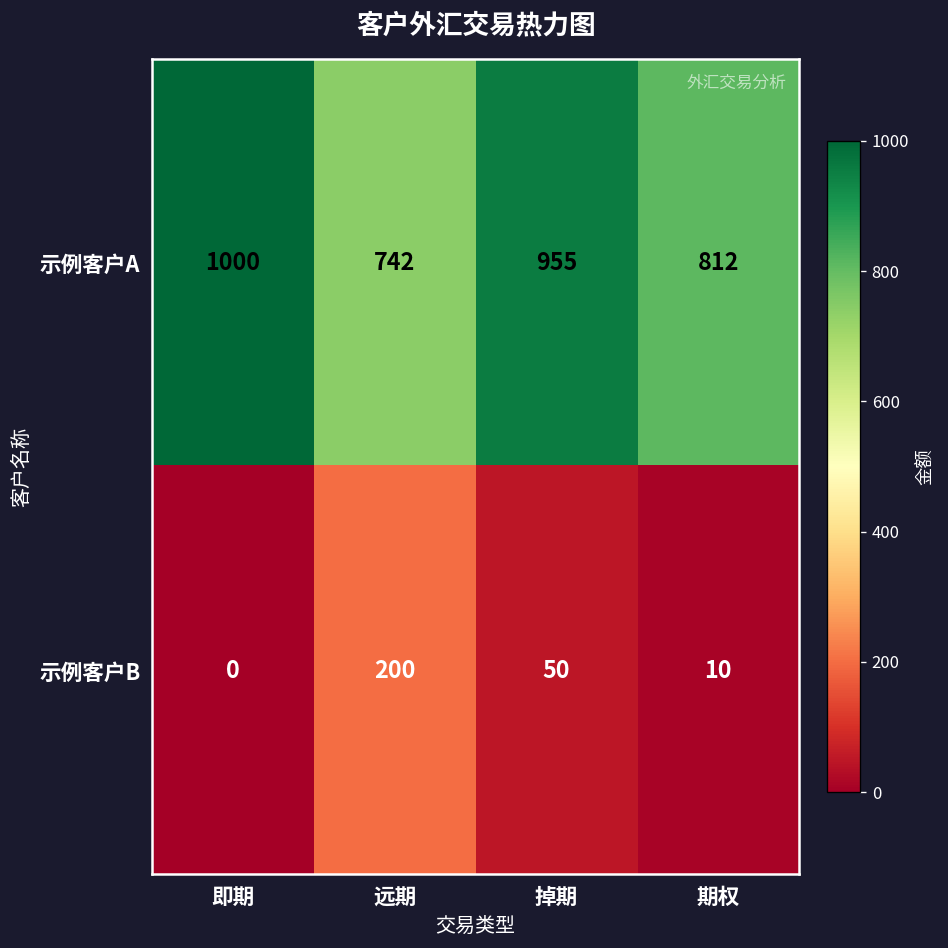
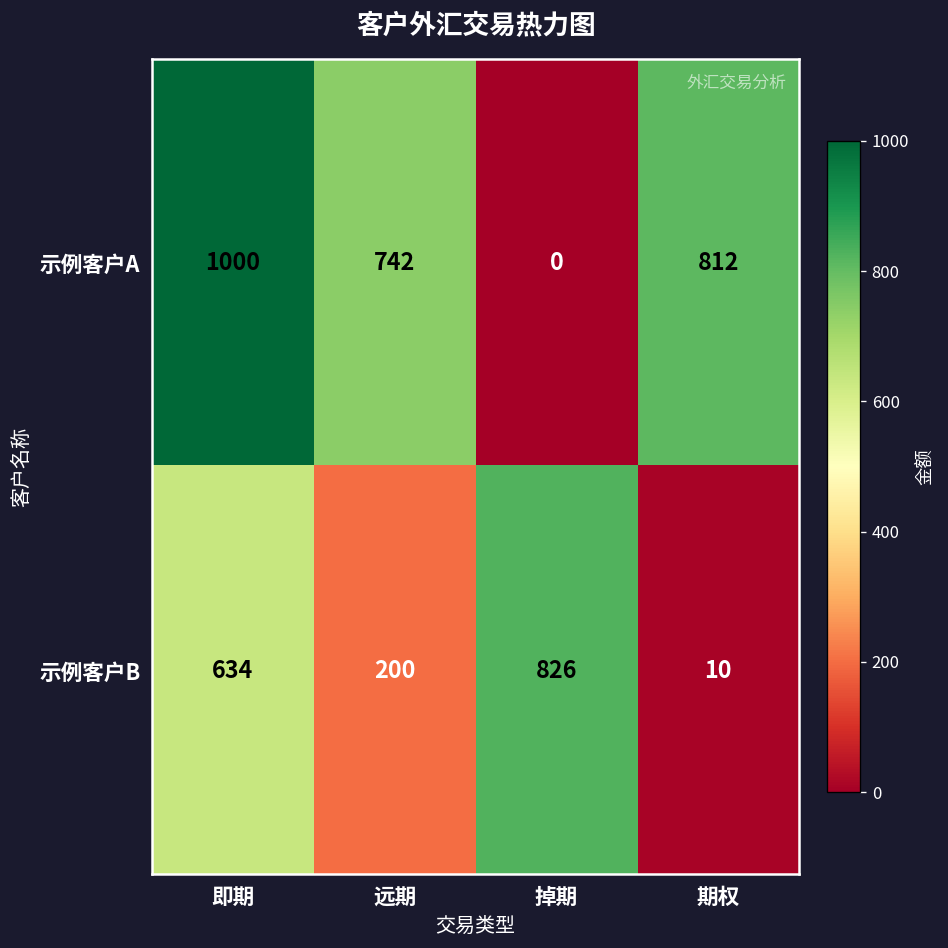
  {
    "示例客户A": {
      "即期": 1000,
      "远期": 742,
-     "掉期": 955
+     "掉期": 0
    },
    "示例客户B": {
-     "即期": 0,
+     "即期": 634,
      "远期": 200,
-     "掉期": 50,
+     "掉期": 826,
      "期权": 10
    }
  }
